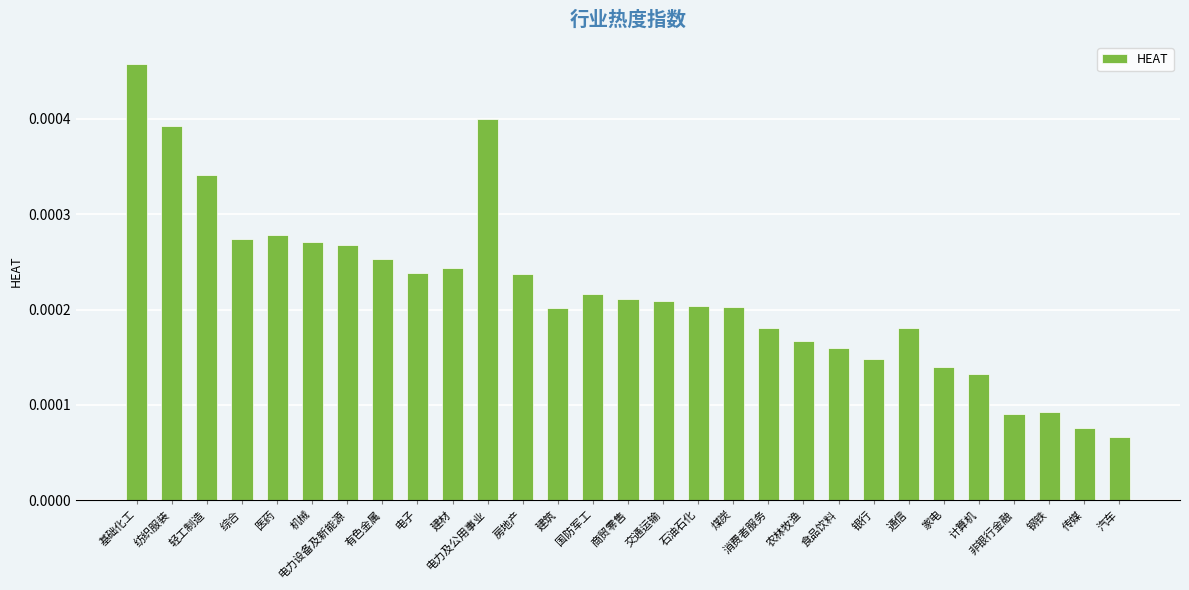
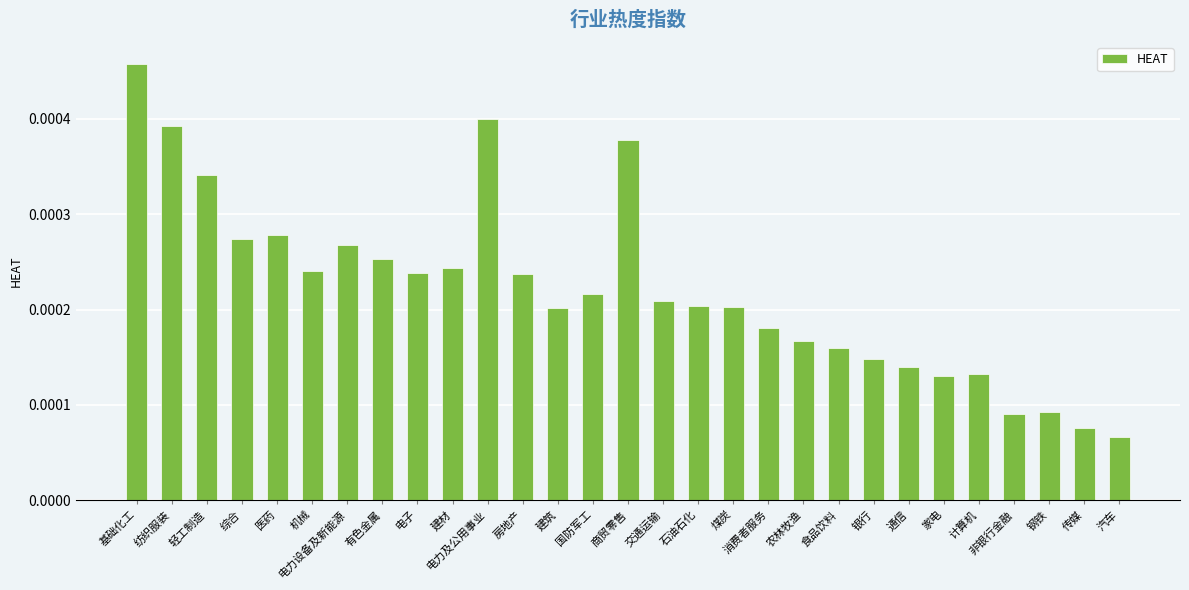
  {
    "基础化工": 0.00046,
    "纺织服装": 0.00039,
    "轻工制造": 0.00034,
    "综合": 0.00027,
    "医药": 0.00028,
-   "机械": 0.00027,
+   "机械": 0.00024,
    "电力设备及新能源": 0.00027,
    "有色金属": 0.00025,
    "电子": 0.00024,
    "建材": 0.00024,
    "电力及公用事业": 0.00040,
    "房地产": 0.00024,
    "建筑": 0.00020,
    "国防军工": 0.00022,
-   "商贸零售": 0.00021,
+   "商贸零售": 0.00038,
    "交通运输": 0.00021,
    "石油石化": 0.00020,
    "煤炭": 0.00020,
    "消费者服务": 0.00018,
    "农林牧渔": 0.00017,
    "食品饮料": 0.00016,
    "银行": 0.00015,
-   "通信": 0.00018,
-   "家电": 0.00014,
+   "通信": 0.00014,
+   "家电": 0.00013,
    "计算机": 0.00013,
    "非银行金融": 0.00009,
    "钢铁": 0.00009,
    "传媒": 0.00008,
    "汽车": 0.00007
  }
